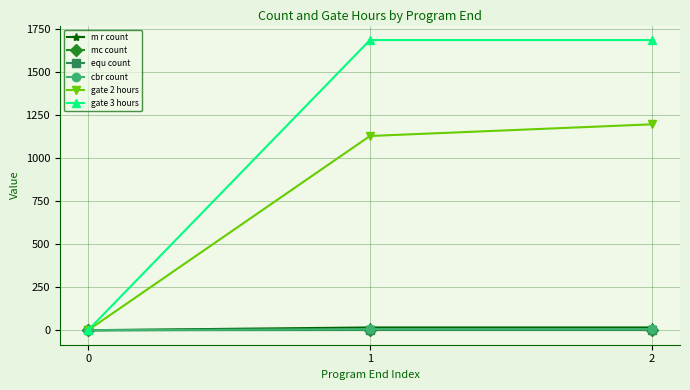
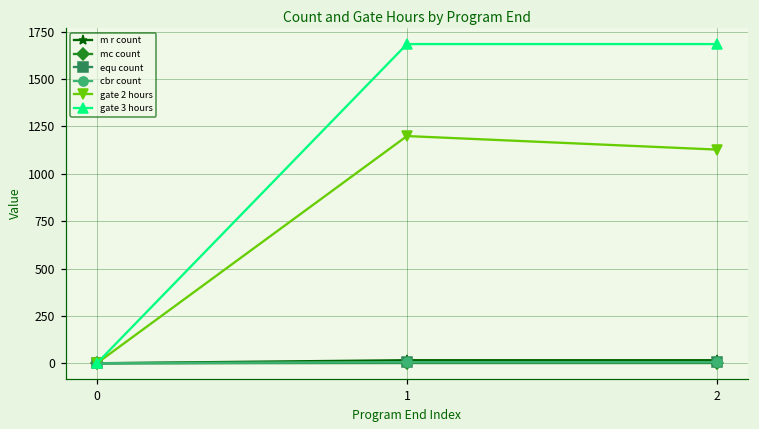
  {
    "gate 2 hours": {
-     "1": 1130,
-     "2": 1200
+     "1": 1200,
+     "2": 1130
    },
    "gate 3 hours": {
      "1": 1680,
      "2": 1680
    }
  }
